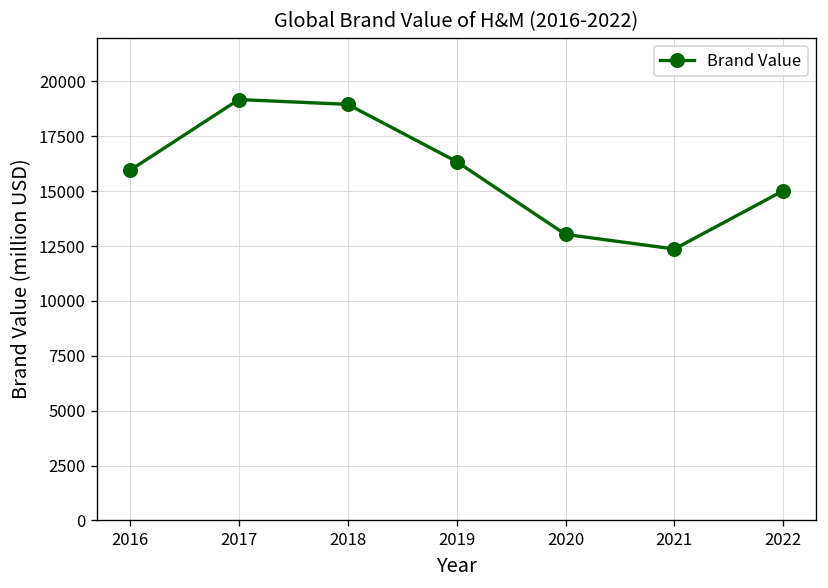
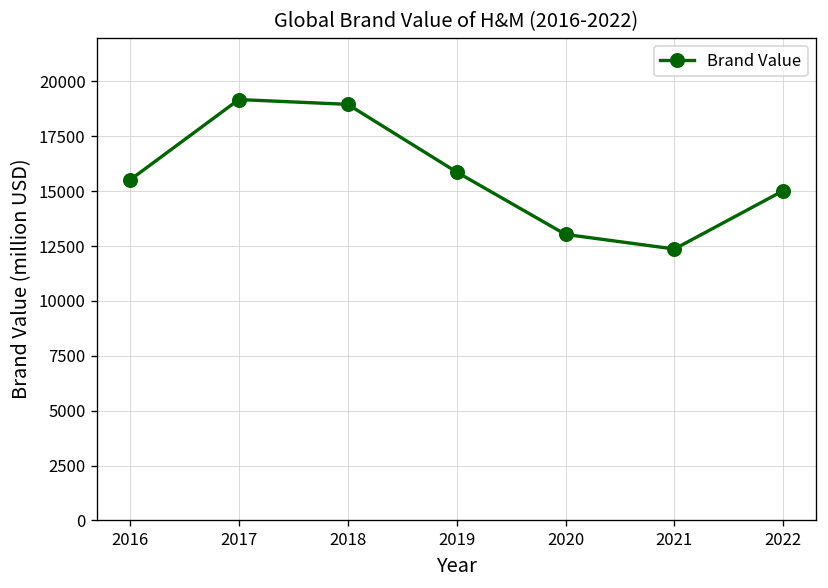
  {
-   "2016": 16000,
+   "2016": 15500,
    "2017": 19200,
    "2018": 19000,
-   "2019": 16400,
+   "2019": 15900,
    "2020": 13000,
    "2021": 12400,
    "2022": 15000
  }
